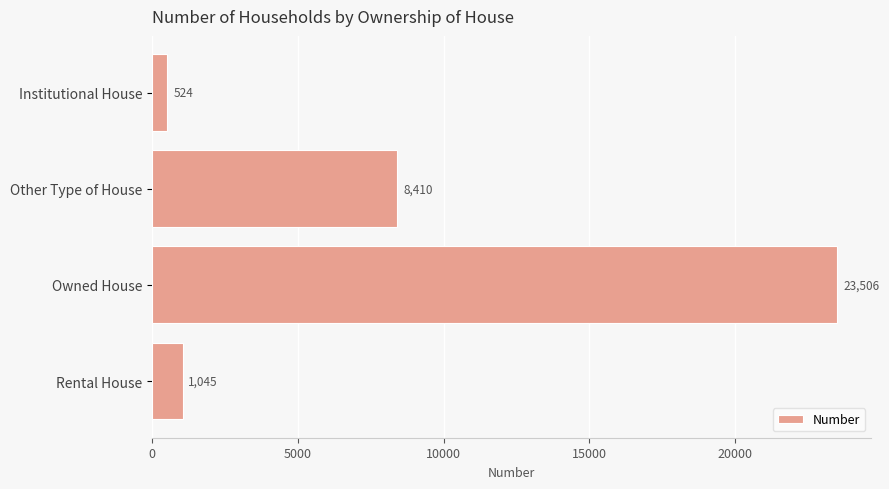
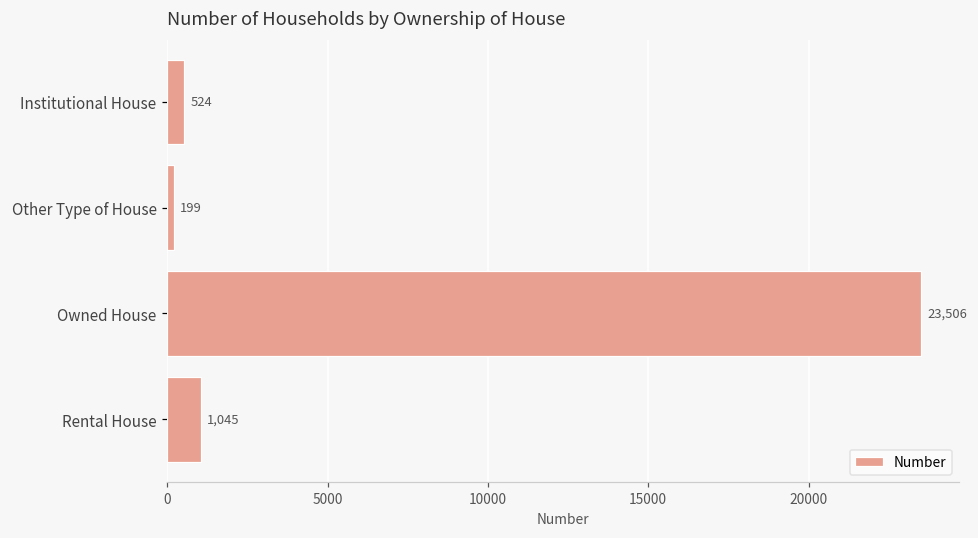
  {
    "Institutional House": "524",
-   "Other Type of House": "8,410",
+   "Other Type of House": "199",
    "Owned House": "23,506",
    "Rental House": "1,045"
  }
